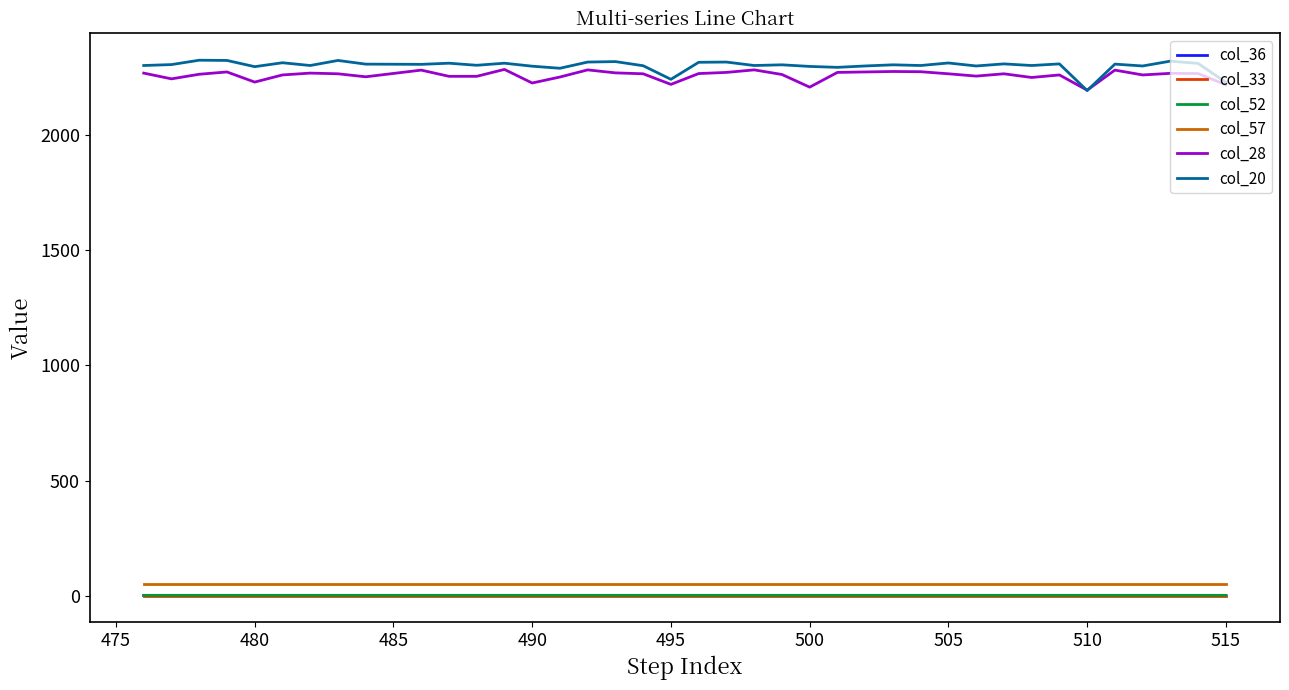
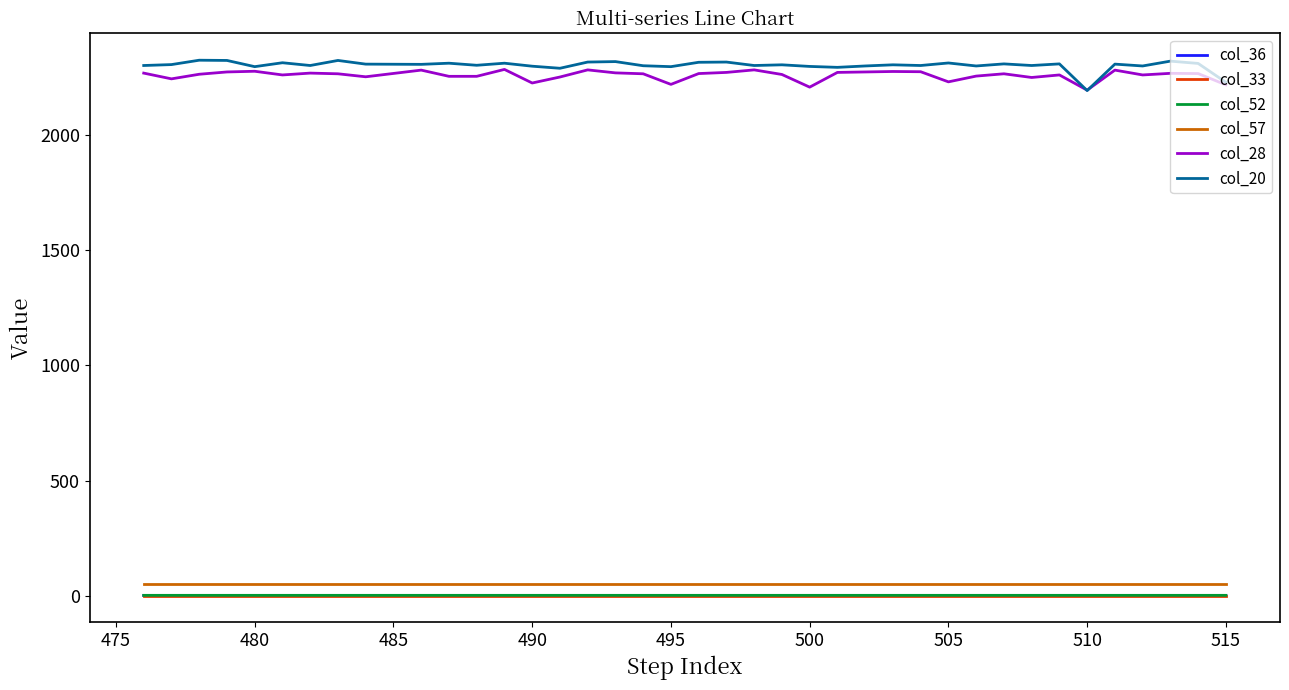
  {
    "col_28": {
-     "480": 2230,
+     "480": 2280,
      "490": 2230,
      "495": 2220,
      "500": 2210,
-     "505": 2270
+     "505": 2230
    },
    "col_20": {
      "480": 2300,
      "490": 2300,
-     "495": 2240,
+     "495": 2300,
      "500": 2300,
      "505": 2310
    }
  }
